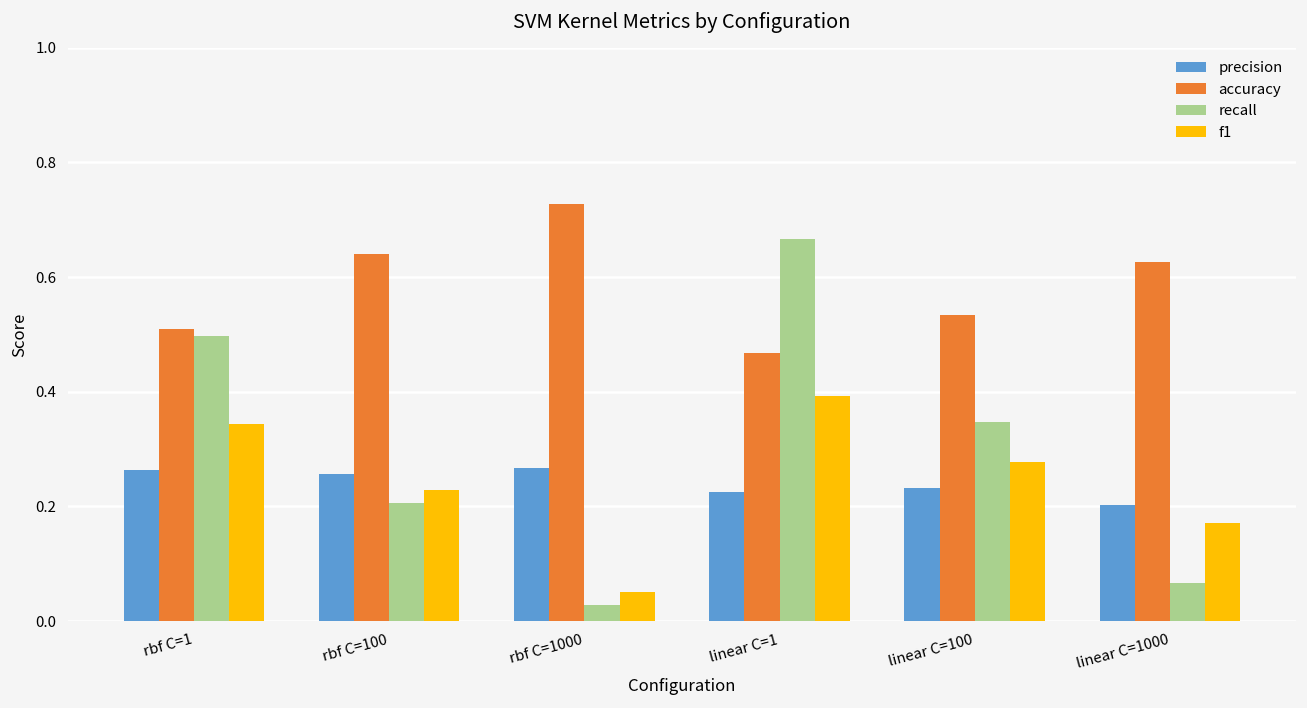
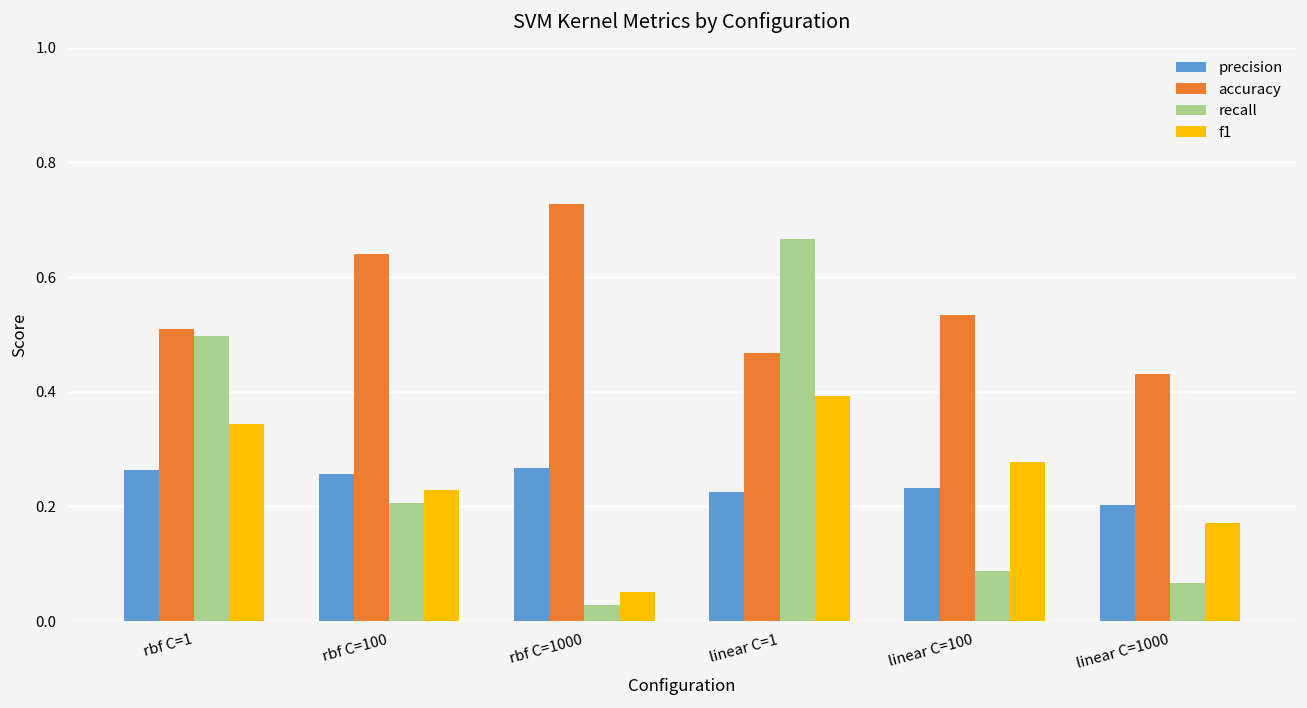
  {
    "precision": {
      "rbf C=1": 0.26,
      "rbf C=100": 0.26,
      "rbf C=1000": 0.27,
      "linear C=1": 0.23,
      "linear C=100": 0.23,
      "linear C=1000": 0.20
    },
    "accuracy": {
      "rbf C=1": 0.51,
      "rbf C=100": 0.64,
      "rbf C=1000": 0.73,
      "linear C=1": 0.47,
      "linear C=100": 0.53,
-     "linear C=1000": 0.63
+     "linear C=1000": 0.43
    },
    "recall": {
      "rbf C=1": 0.50,
      "rbf C=100": 0.21,
      "rbf C=1000": 0.03,
      "linear C=1": 0.67,
-     "linear C=100": 0.35,
+     "linear C=100": 0.09,
      "linear C=1000": 0.07
    },
    "f1": {
      "rbf C=1": 0.34,
      "rbf C=100": 0.23,
      "rbf C=1000": 0.05,
      "linear C=1": 0.39,
      "linear C=100": 0.28,
      "linear C=1000": 0.17
    }
  }
